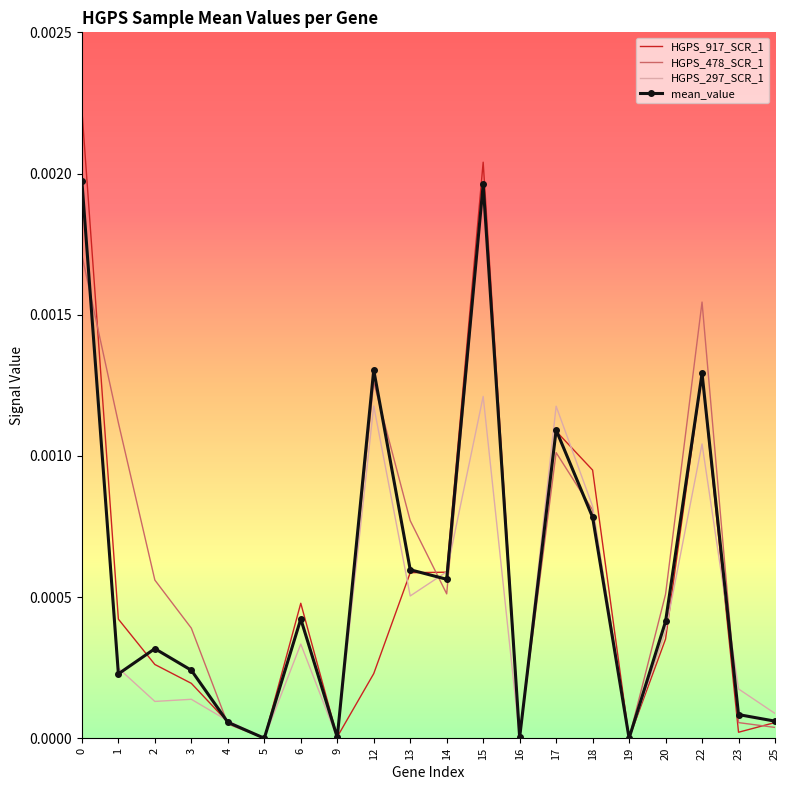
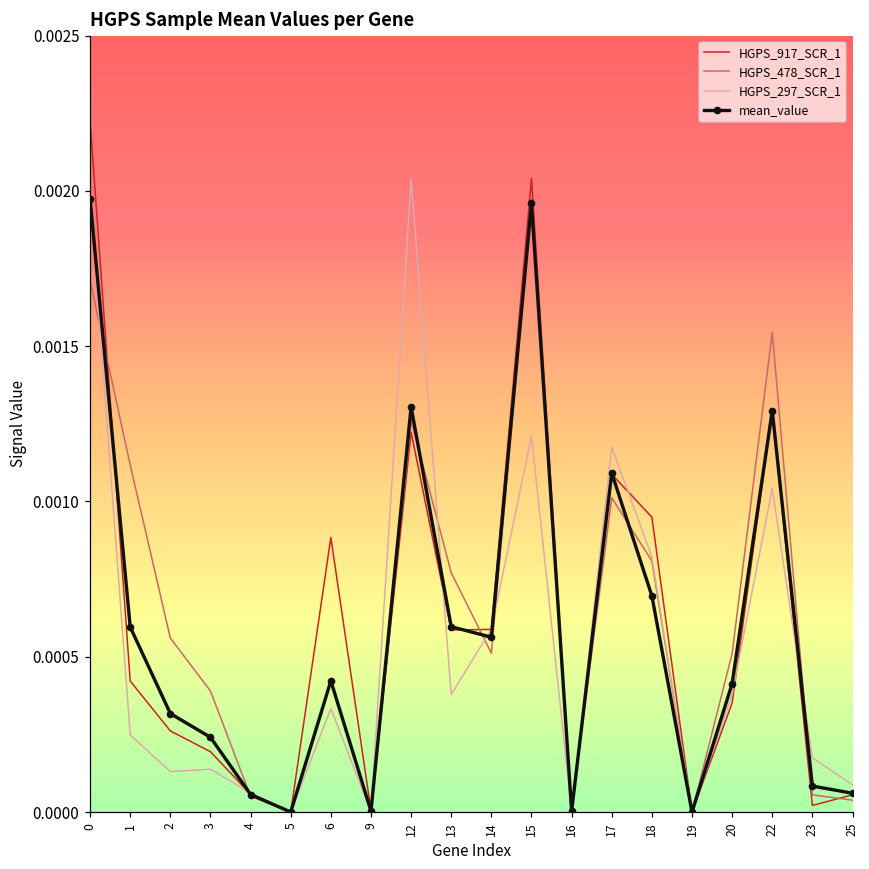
  {
    "HGPS_917_SCR_1": {
      "0": 0.00223,
      "1": 0.00042,
      "2": 0.00026,
      "3": 0.00019,
-     "6": 0.00048,
-     "12": 0.00023,
+     "6": 0.00088,
+     "12": 0.00122,
      "13": 0.00059,
      "15": 0.00204,
      "18": 0.00095,
      "20": 0.00035,
      "23": 0.00002
    },
    "HGPS_478_SCR_1": {
      "0": 0.00171,
      "1": 0.00112,
      "2": 0.00056,
      "3": 0.00039,
      "12": 0.00126,
      "13": 0.00077,
      "14": 0.00051,
      "17": 0.00101,
      "18": 0.00081,
      "20": 0.00051,
      "22": 0.00154,
      "23": 0.00006,
      "25": 0.00004
    },
    "HGPS_297_SCR_1": {
      "0": 0.00198,
      "1": 0.00025,
      "2": 0.00013,
      "3": 0.00014,
      "6": 0.00033,
-     "12": 0.00118,
-     "13": 0.00050,
+     "12": 0.00204,
+     "13": 0.00038,
      "15": 0.00121,
      "17": 0.00118,
      "18": 0.00082,
      "20": 0.00038,
      "22": 0.00104,
      "23": 0.00017,
      "25": 0.00009
    },
    "mean_value": {
      "0": 0.00197,
-     "1": 0.00023,
+     "1": 0.00060,
      "2": 0.00032,
      "3": 0.00024,
      "12": 0.00130,
      "13": 0.00060,
      "14": 0.00056,
-     "18": 0.00078,
+     "18": 0.00070,
      "20": 0.00041,
      "23": 0.00008
    }
  }
